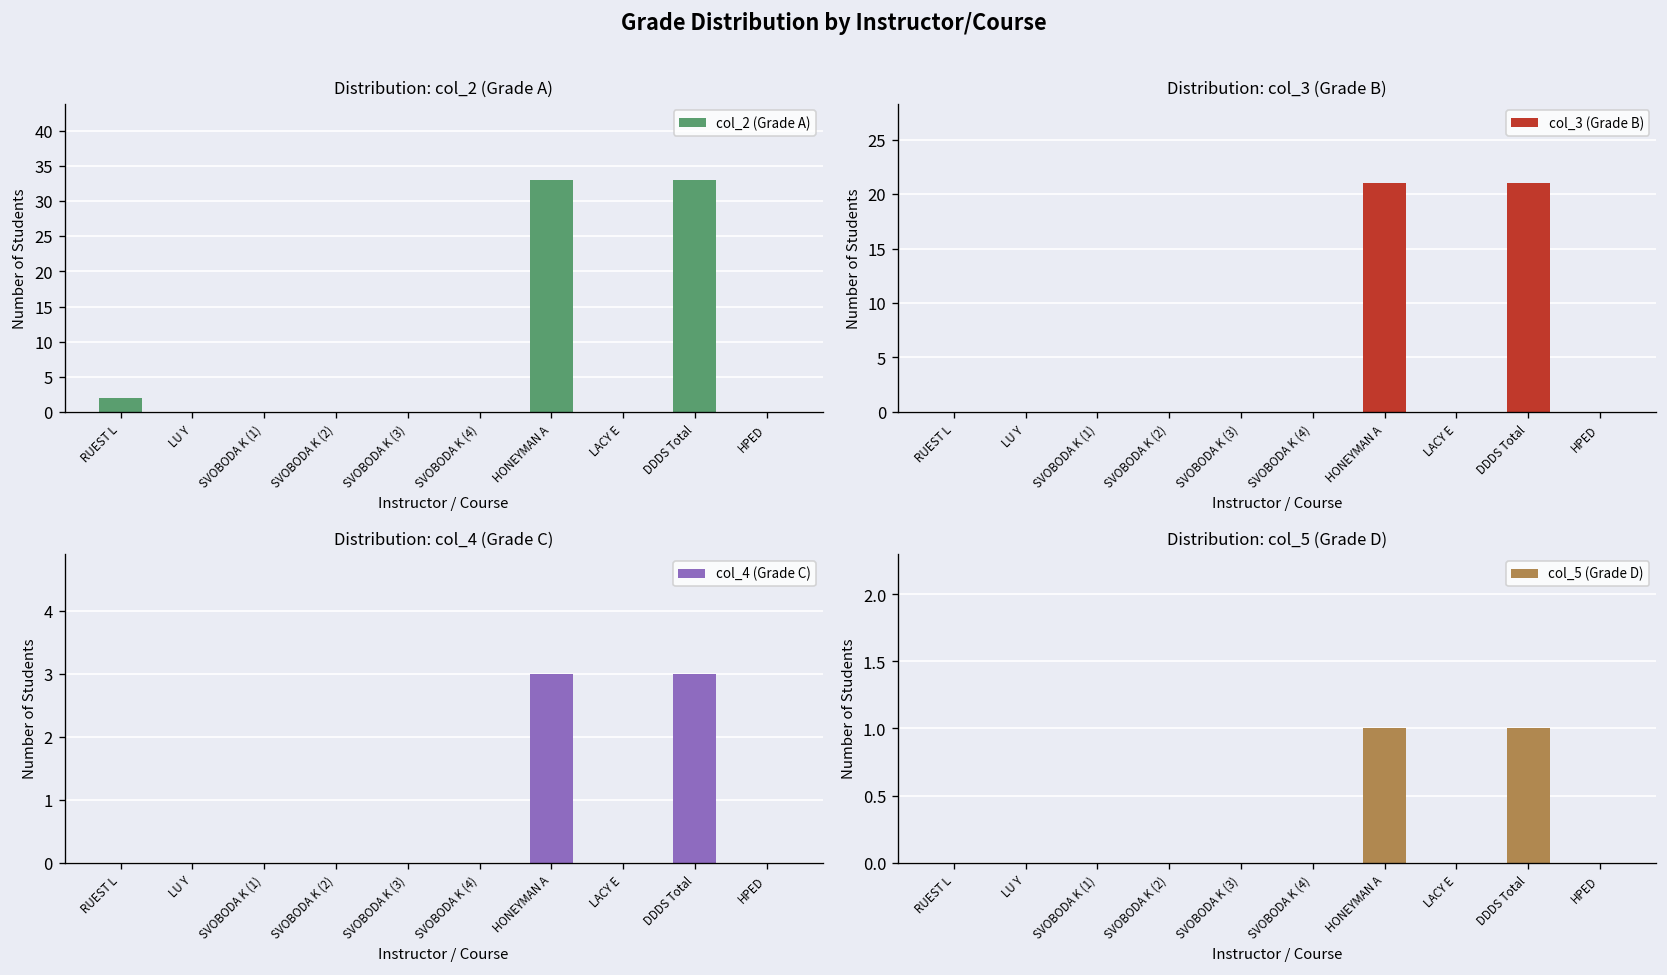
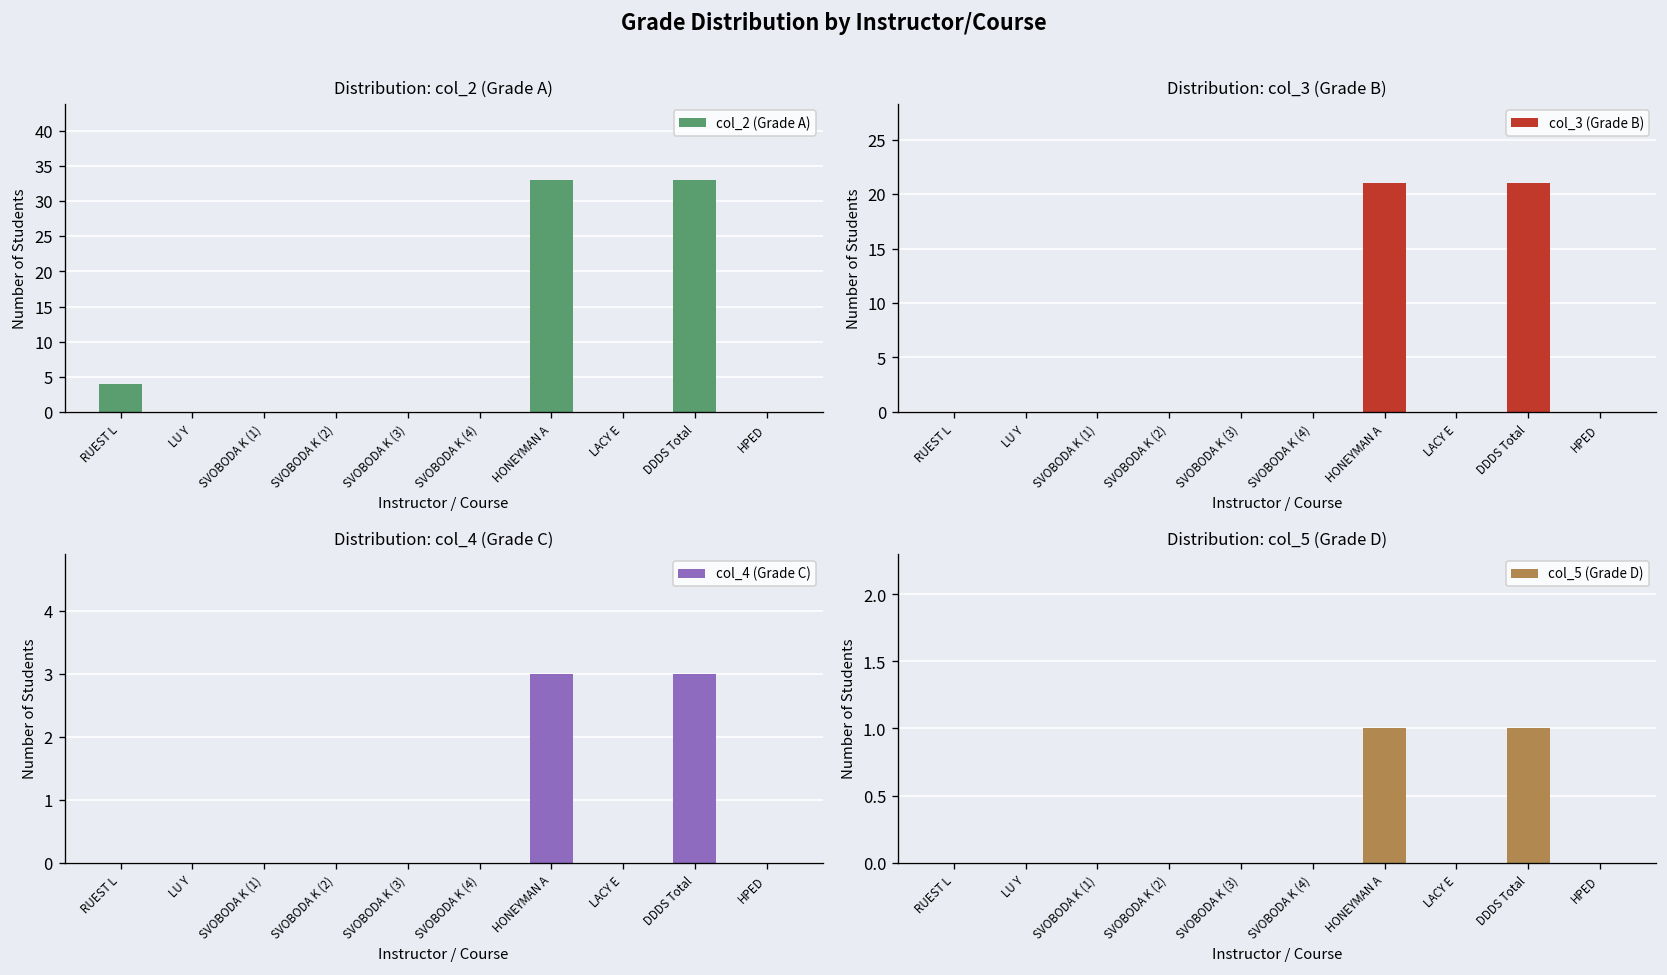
  {
    "Distribution: col_2 (Grade A)": {
-     "RUEST L": 2,
+     "RUEST L": 4,
      "LU Y": 0,
      "SVOBODA K (1)": 0,
      "SVOBODA K (2)": 0,
      "SVOBODA K (3)": 0,
      "SVOBODA K (4)": 0,
      "HONEYMAN A": 33,
      "LACY E": 0,
      "DDDS Total": 33,
      "HPED": 0
    },
    "Distribution: col_3 (Grade B)": {
      "RUEST L": 0,
      "LU Y": 0,
      "SVOBODA K (1)": 0,
      "SVOBODA K (2)": 0,
      "SVOBODA K (3)": 0,
      "SVOBODA K (4)": 0,
      "HONEYMAN A": 21,
      "LACY E": 0,
      "DDDS Total": 21,
      "HPED": 0
    },
    "Distribution: col_4 (Grade C)": {
      "RUEST L": 0.0,
      "LU Y": 0.0,
      "SVOBODA K (1)": 0.0,
      "SVOBODA K (2)": 0.0,
      "SVOBODA K (3)": 0.0,
      "SVOBODA K (4)": 0.0,
      "HONEYMAN A": 3.0,
      "LACY E": 0.0,
      "DDDS Total": 3.0,
      "HPED": 0.0
    },
    "Distribution: col_5 (Grade D)": {
      "RUEST L": 0.00,
      "LU Y": 0.00,
      "SVOBODA K (1)": 0.00,
      "SVOBODA K (2)": 0.00,
      "SVOBODA K (3)": 0.00,
      "SVOBODA K (4)": 0.00,
      "HONEYMAN A": 1.00,
      "LACY E": 0.00,
      "DDDS Total": 1.00,
      "HPED": 0.00
    }
  }
